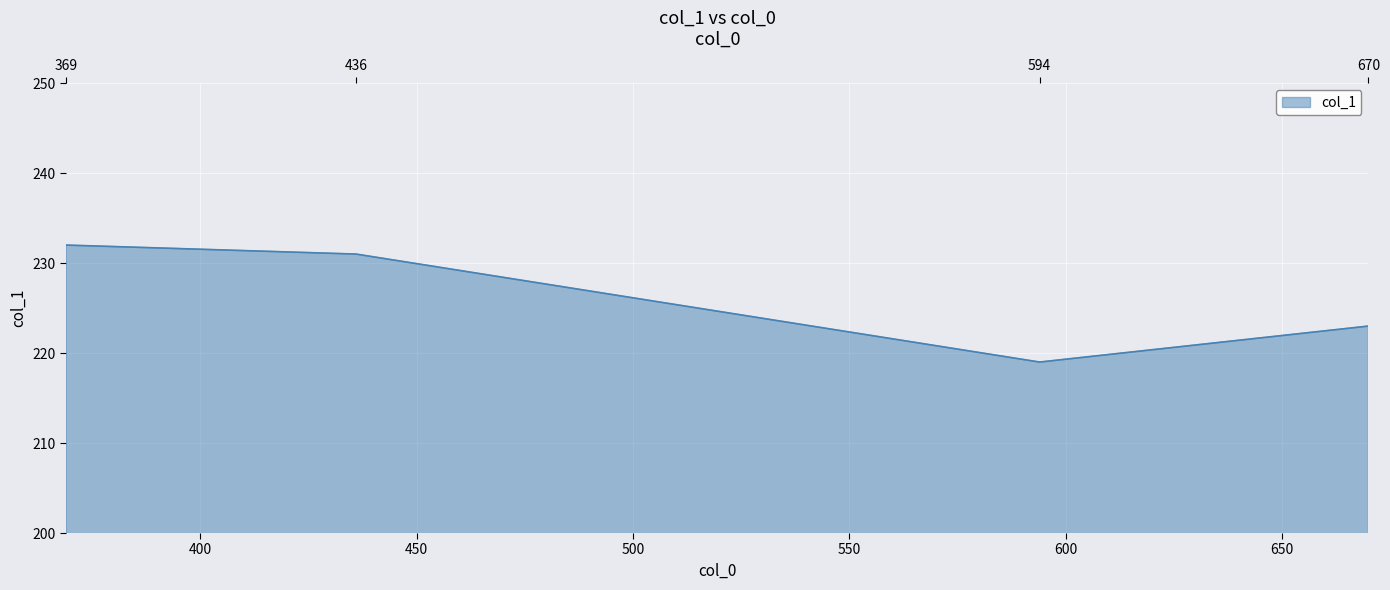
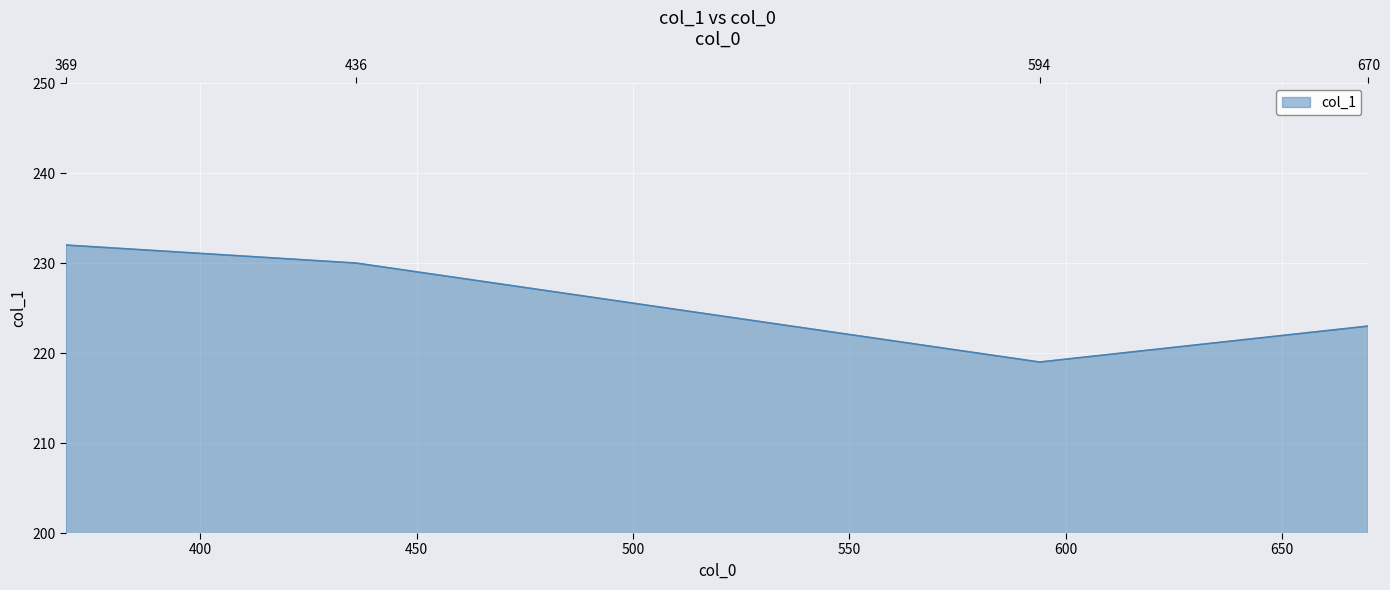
  {
    "369": 232,
-   "436": 231,
+   "436": 230,
    "594": 219,
    "670": 223
  }
